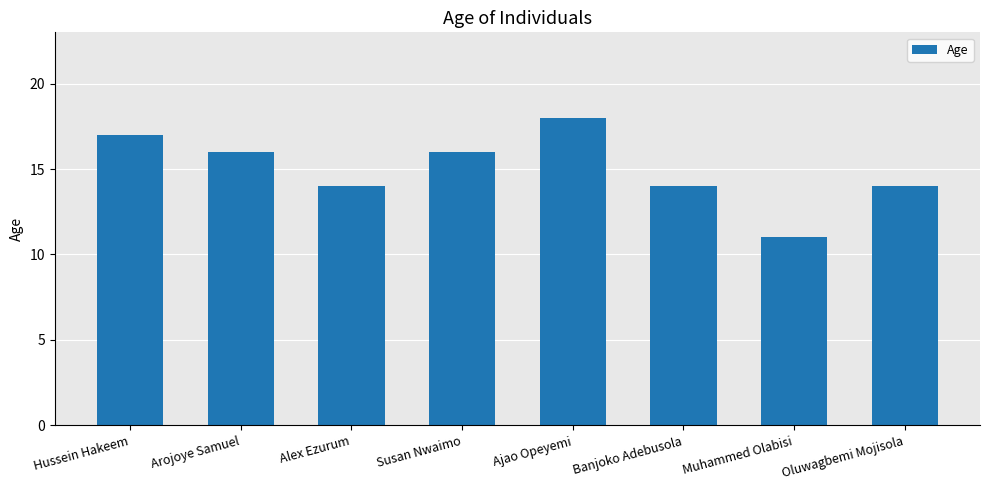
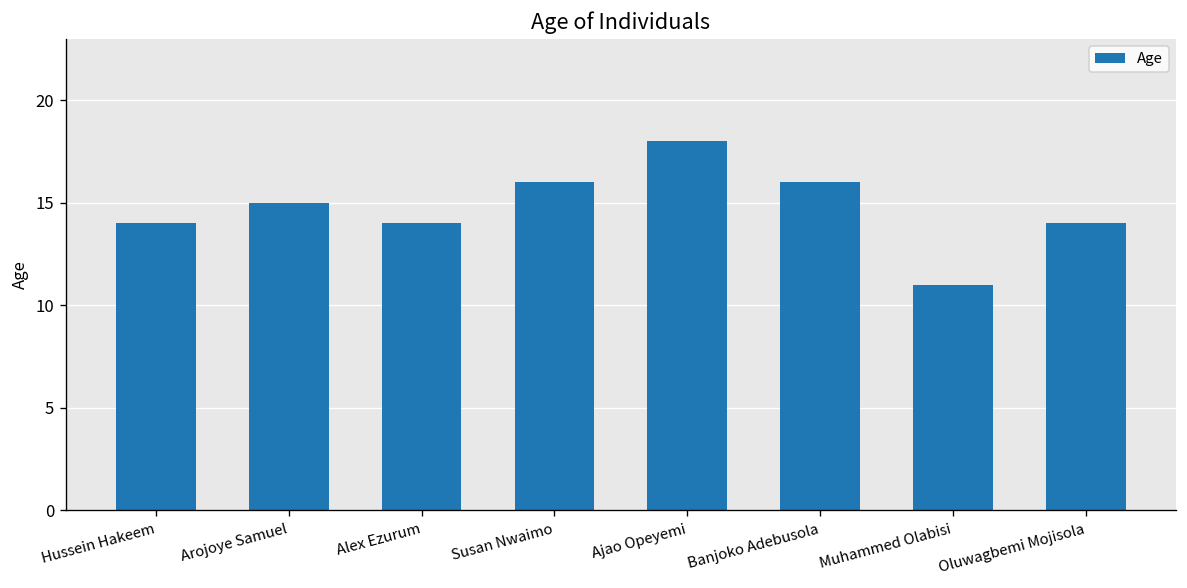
  {
-   "Hussein Hakeem": 17,
-   "Arojoye Samuel": 16,
+   "Hussein Hakeem": 14,
+   "Arojoye Samuel": 15,
    "Alex Ezurum": 14,
    "Susan Nwaimo": 16,
    "Ajao Opeyemi": 18,
-   "Banjoko Adebusola": 14,
+   "Banjoko Adebusola": 16,
    "Muhammed Olabisi": 11,
    "Oluwagbemi Mojisola": 14
  }
